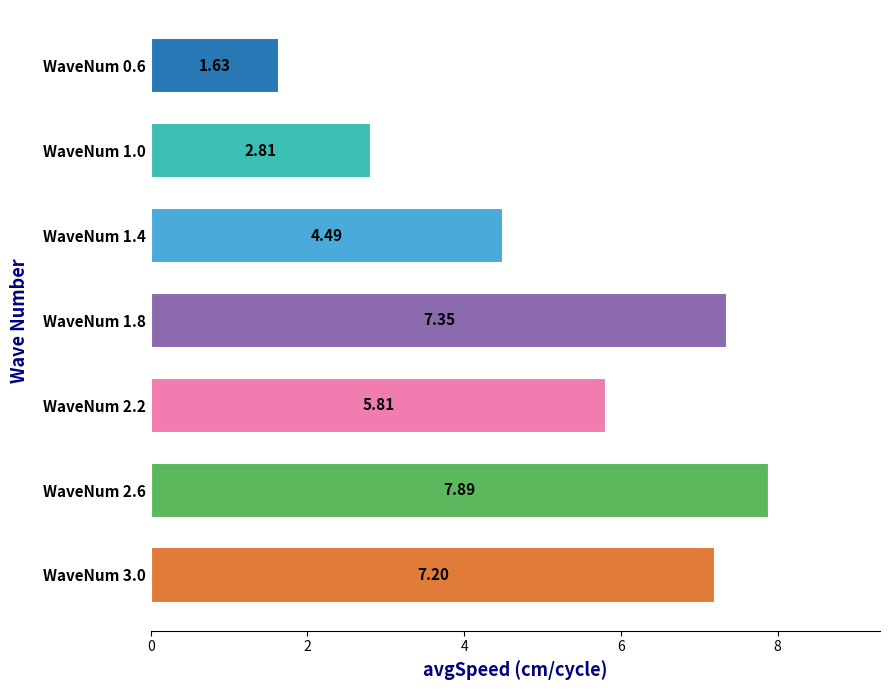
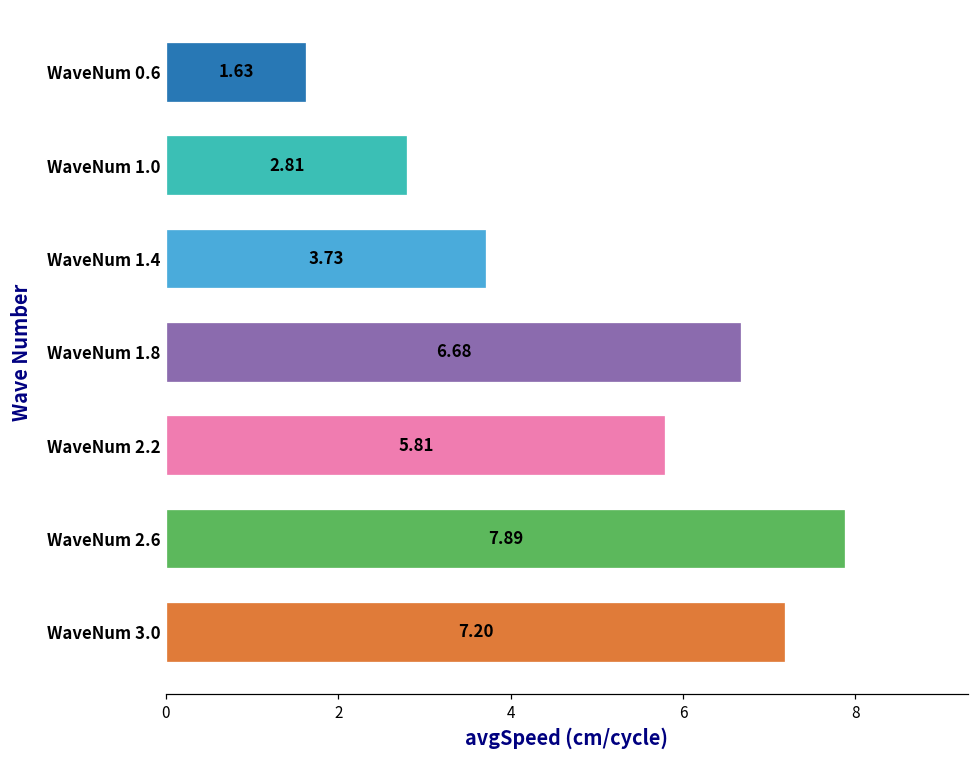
  {
    "WaveNum 0.6": 1.63,
    "WaveNum 1.0": 2.81,
-   "WaveNum 1.4": 4.49,
-   "WaveNum 1.8": 7.35,
+   "WaveNum 1.4": 3.73,
+   "WaveNum 1.8": 6.68,
    "WaveNum 2.2": 5.81,
    "WaveNum 2.6": 7.89,
    "WaveNum 3.0": 7.20
  }
